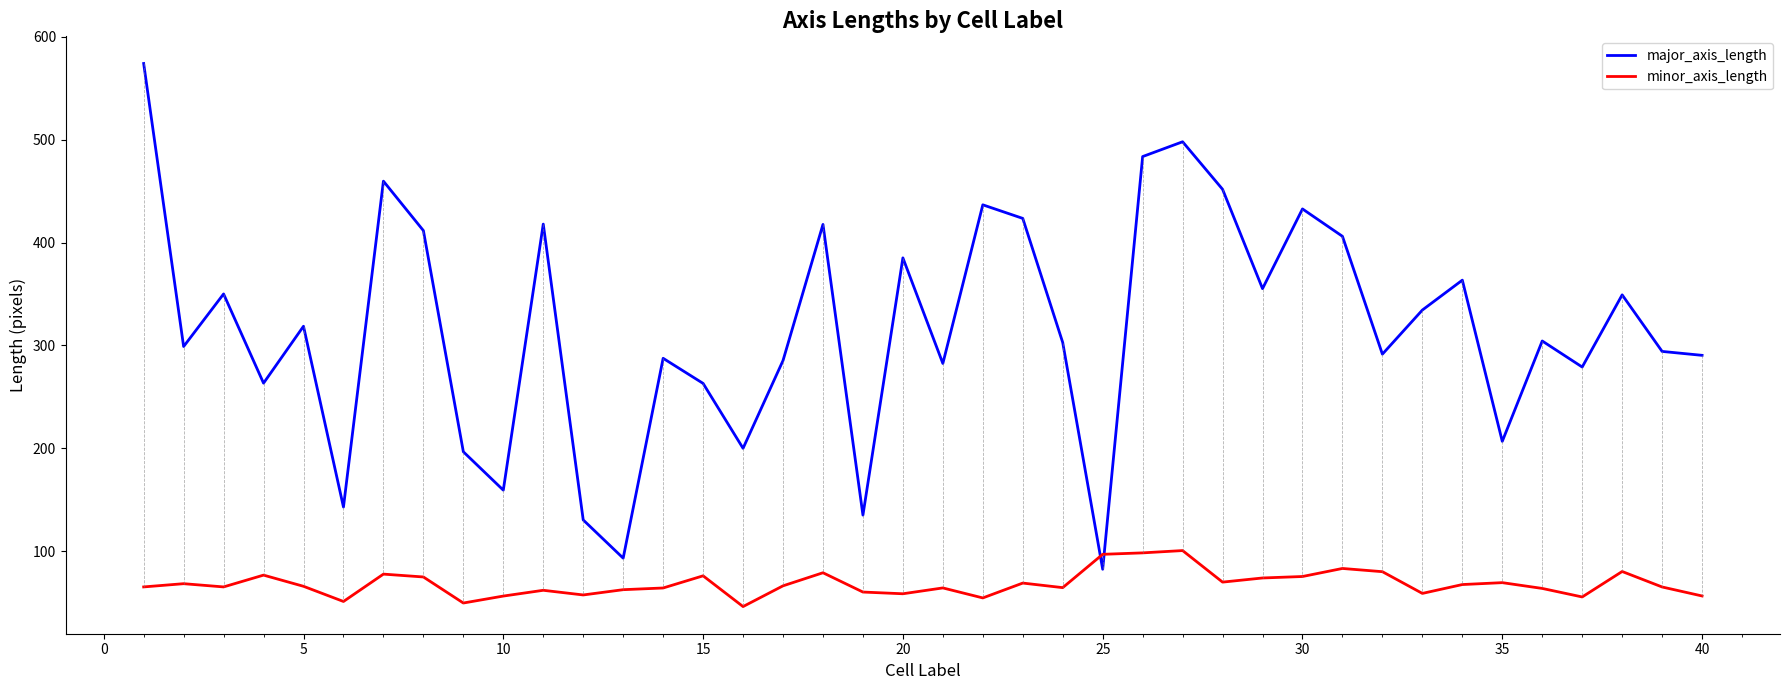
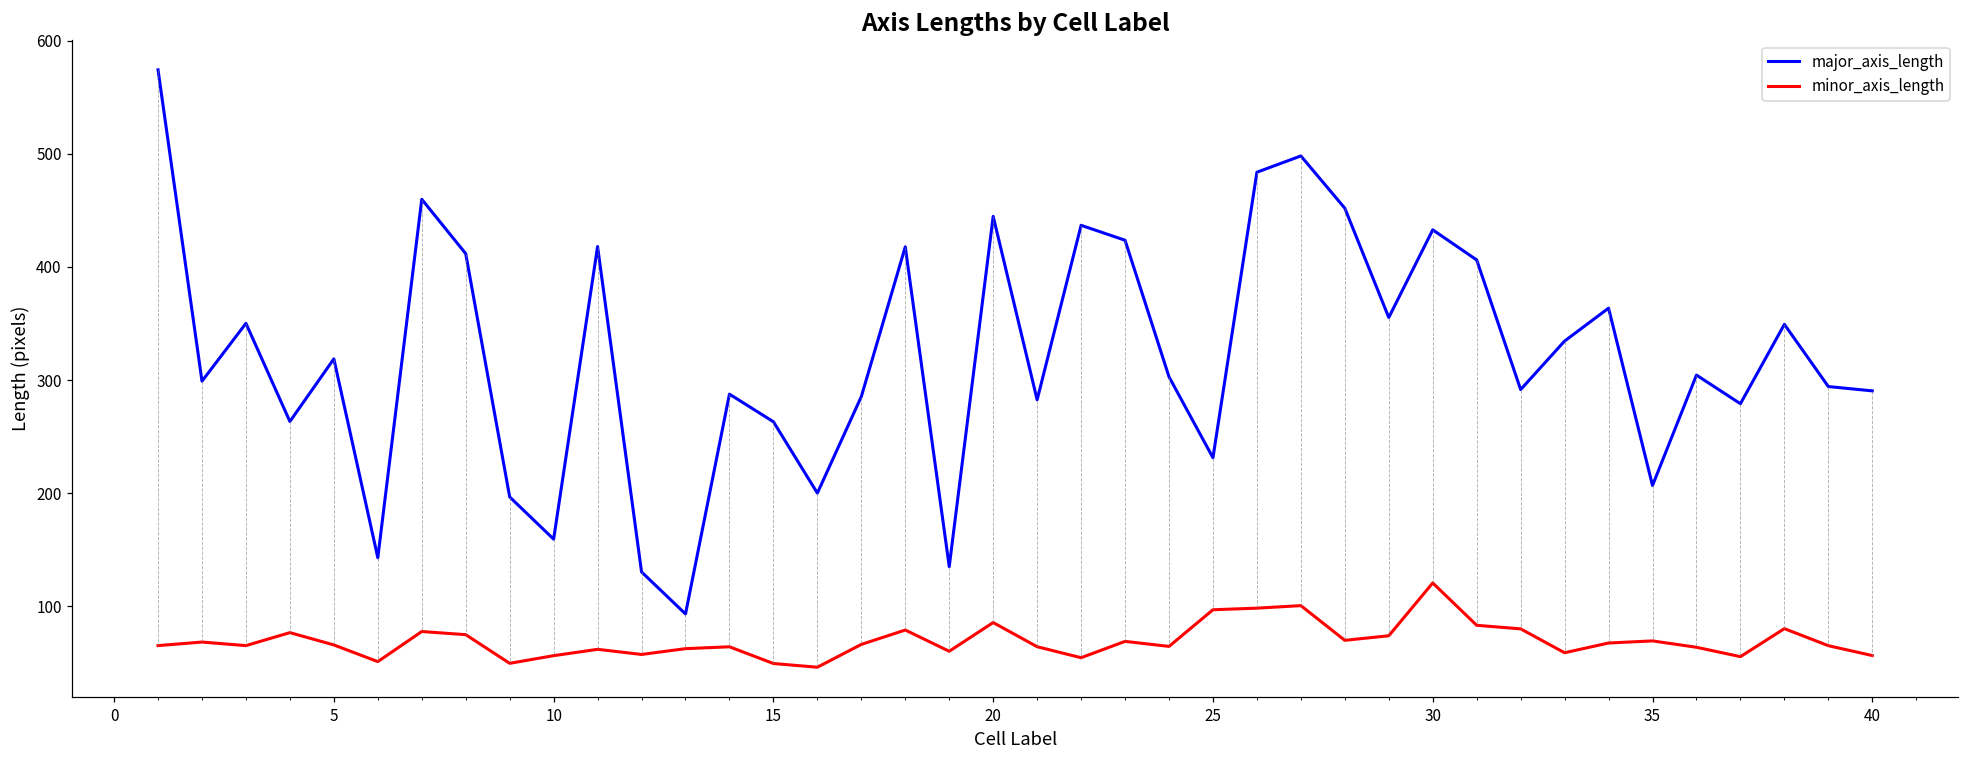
  {
    "major_axis_length": {
-     "20": 385,
-     "25": 83
+     "20": 445,
+     "25": 231
    },
    "minor_axis_length": {
-     "15": 76,
-     "20": 59,
-     "30": 75
+     "15": 50,
+     "20": 86,
+     "30": 121
    }
  }
